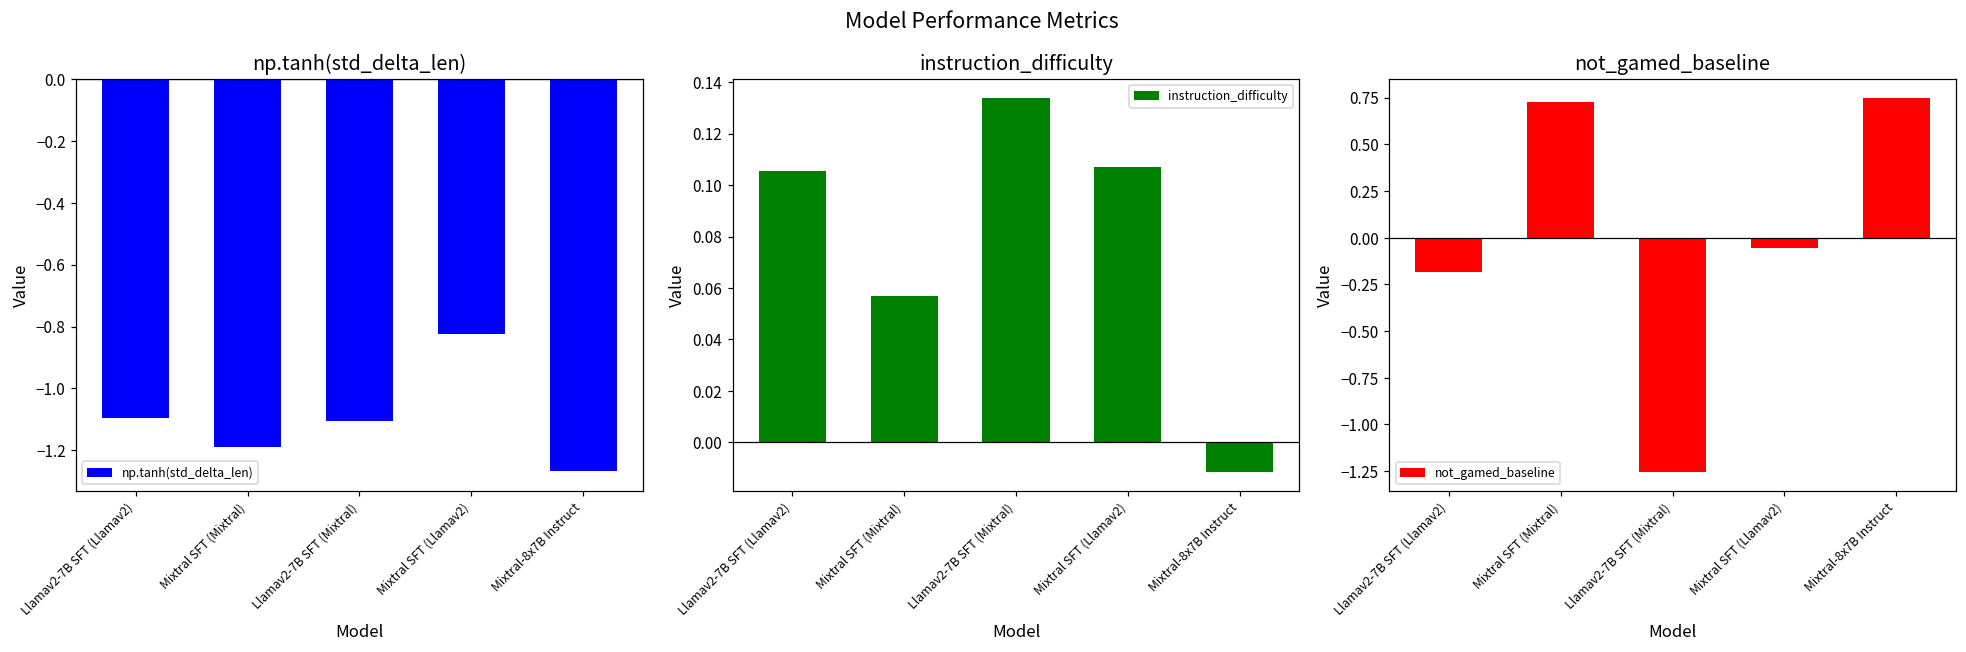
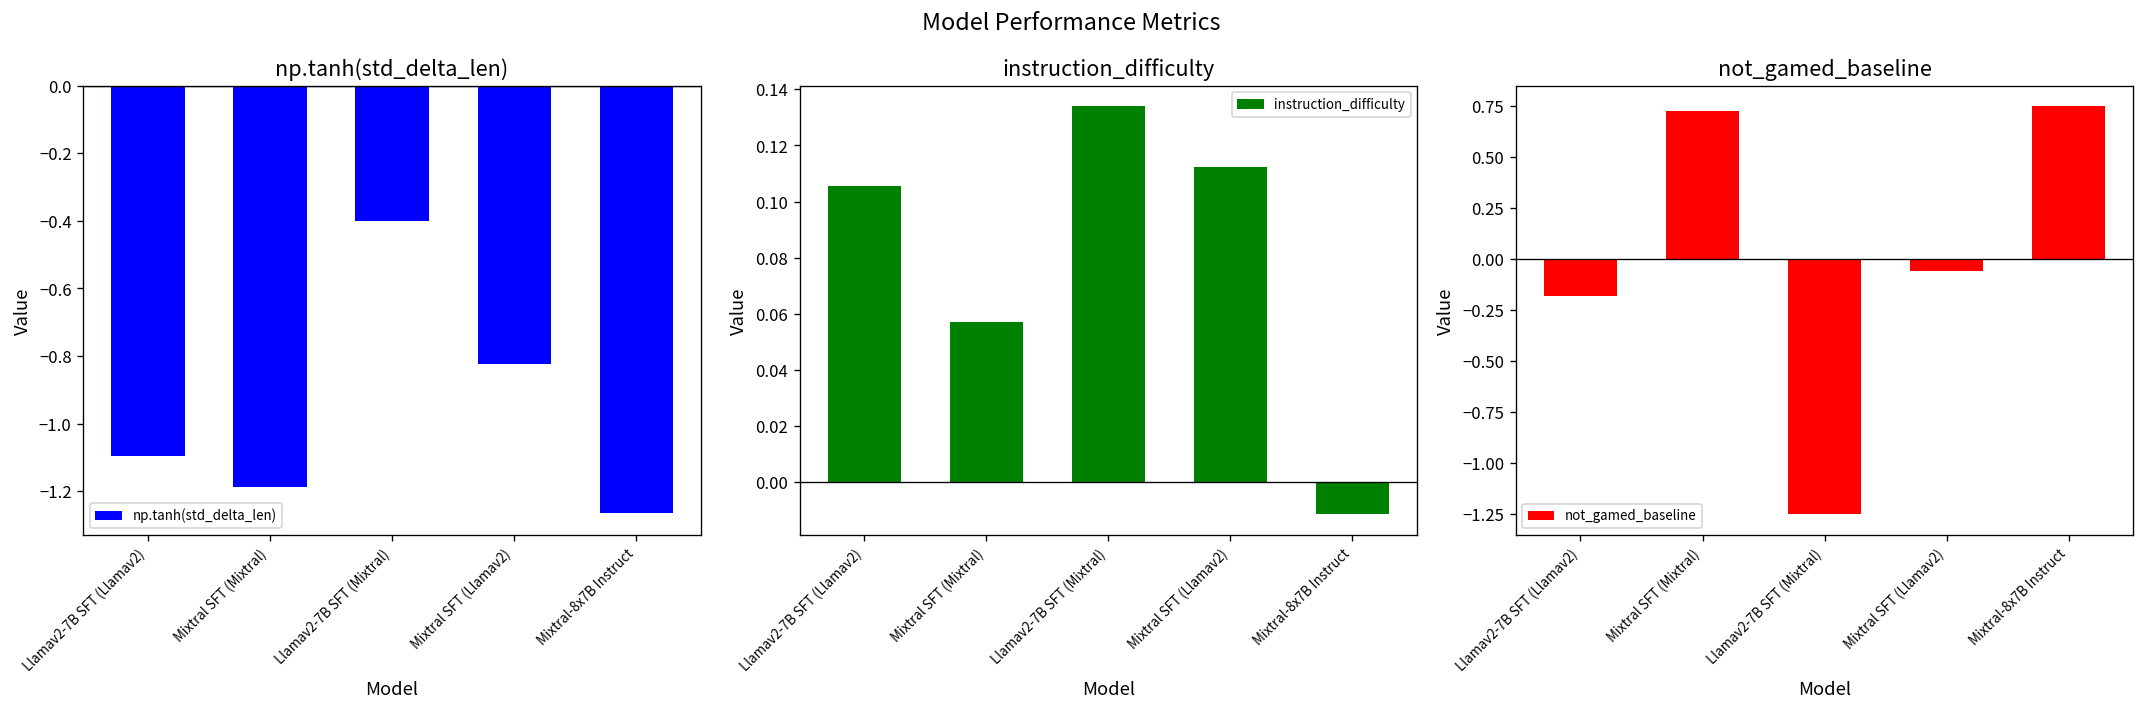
  {
    "np.tanh(std_delta_len)": {
      "Llamav2-7B SFT (Llamav2)": -1.10,
      "Mixtral SFT (Mixtral)": -1.19,
-     "Llamav2-7B SFT (Mixtral)": -1.10,
+     "Llamav2-7B SFT (Mixtral)": -0.40,
      "Mixtral SFT (Llamav2)": -0.82,
      "Mixtral-8x7B Instruct": -1.27
    },
    "instruction_difficulty": {
      "Llamav2-7B SFT (Llamav2)": 0.105,
      "Mixtral SFT (Mixtral)": 0.057,
      "Llamav2-7B SFT (Mixtral)": 0.134,
-     "Mixtral SFT (Llamav2)": 0.107,
+     "Mixtral SFT (Llamav2)": 0.112,
      "Mixtral-8x7B Instruct": -0.011
    },
    "not_gamed_baseline": {
      "Llamav2-7B SFT (Llamav2)": -0.18,
      "Mixtral SFT (Mixtral)": 0.73,
      "Llamav2-7B SFT (Mixtral)": -1.25,
      "Mixtral SFT (Llamav2)": -0.06,
      "Mixtral-8x7B Instruct": 0.75
    }
  }
